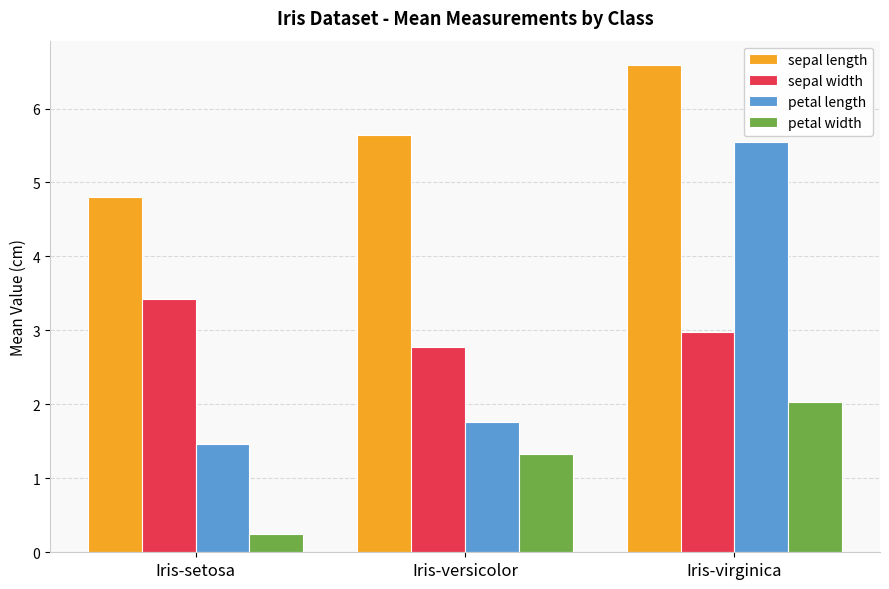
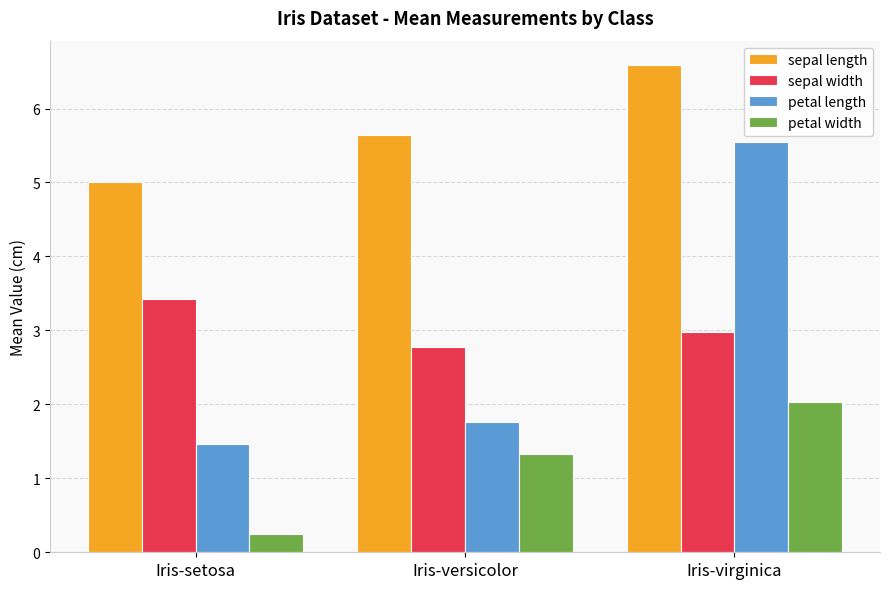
  {
    "sepal length": {
-     "Iris-setosa": 4.8,
+     "Iris-setosa": 5.0,
      "Iris-versicolor": 5.6,
      "Iris-virginica": 6.6
    },
    "sepal width": {
      "Iris-setosa": 3.4,
      "Iris-versicolor": 2.8,
      "Iris-virginica": 3.0
    },
    "petal length": {
      "Iris-setosa": 1.5,
      "Iris-versicolor": 1.8,
      "Iris-virginica": 5.6
    },
    "petal width": {
      "Iris-setosa": 0.2,
      "Iris-versicolor": 1.3,
      "Iris-virginica": 2.0
    }
  }
